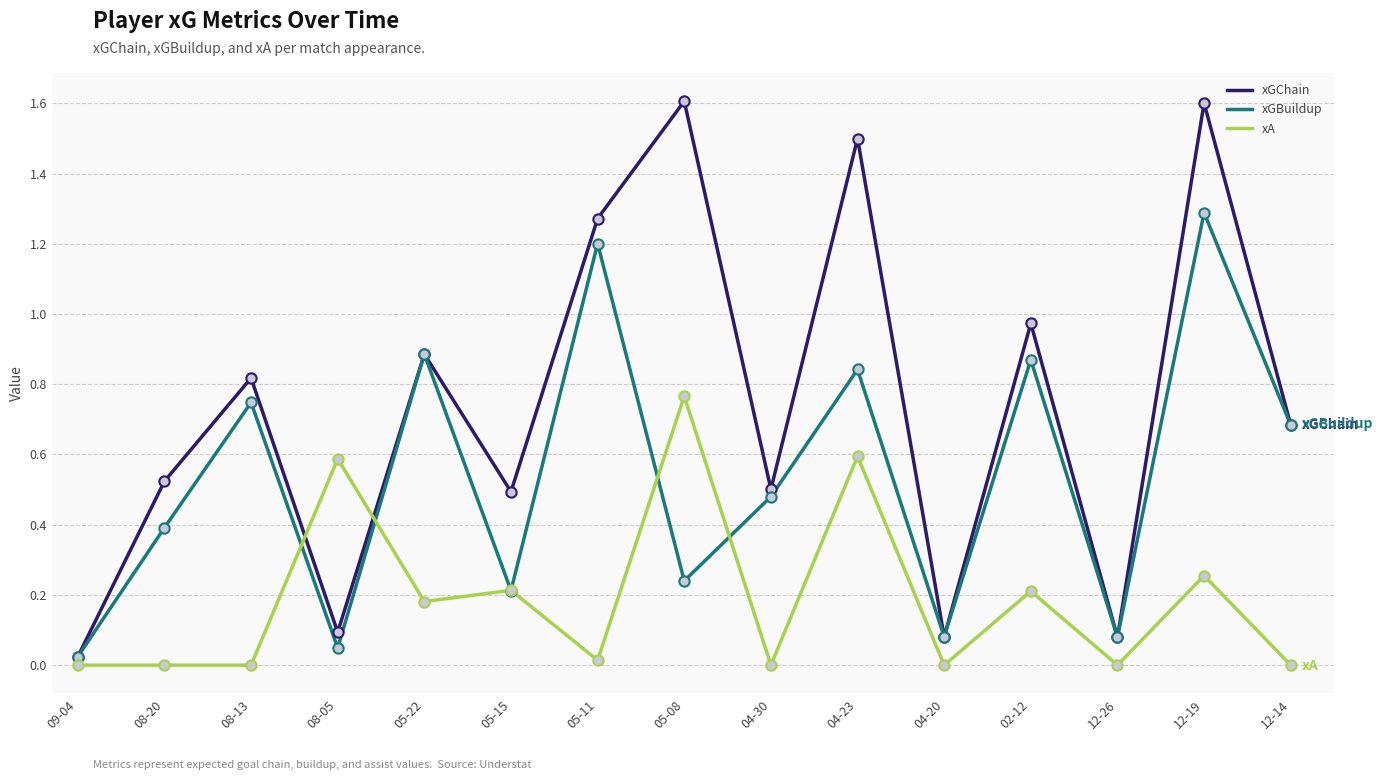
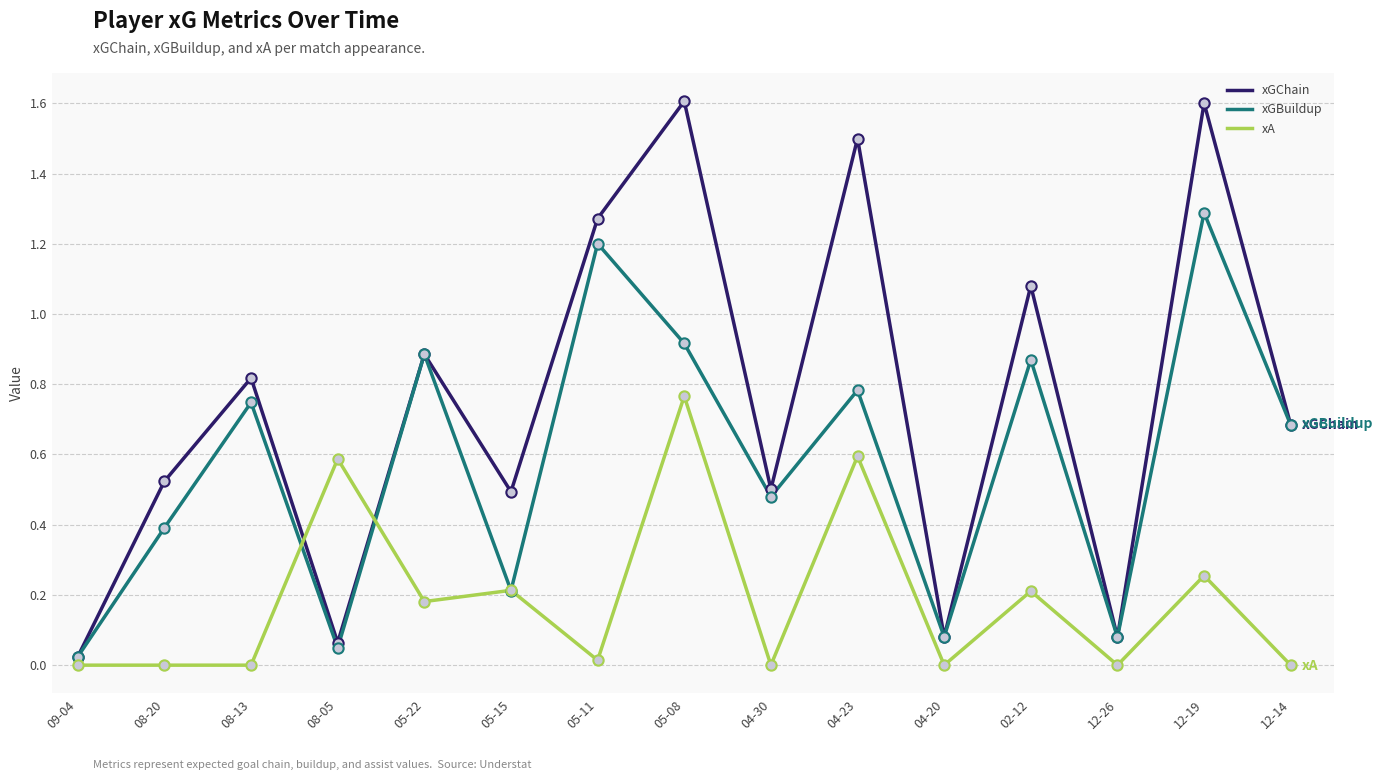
  {
    "xGChain": {
      "08-20": 0.52,
      "08-13": 0.82,
-     "08-05": 0.09,
+     "08-05": 0.06,
      "05-15": 0.49,
      "05-11": 1.27,
      "05-08": 1.61,
      "04-30": 0.50,
      "04-23": 1.50,
-     "02-12": 0.97,
+     "02-12": 1.08,
      "12-19": 1.60
    },
    "xGBuildup": {
      "08-20": 0.39,
      "08-13": 0.75,
      "08-05": 0.05,
      "05-11": 1.20,
-     "05-08": 0.24,
+     "05-08": 0.92,
      "04-30": 0.48,
-     "04-23": 0.84,
+     "04-23": 0.78,
      "02-12": 0.87,
      "12-19": 1.29
    },
    "xA": {
      "09-04": 0.00,
      "08-20": 0.00,
      "08-13": 0.00,
      "08-05": 0.59,
      "05-22": 0.18,
      "05-11": 0.01,
      "05-08": 0.77,
      "04-30": 0.00,
      "04-23": 0.59,
      "04-20": 0.00,
      "02-12": 0.21,
      "12-26": 0.00,
      "12-19": 0.26,
      "12-14": 0.00
    }
  }
